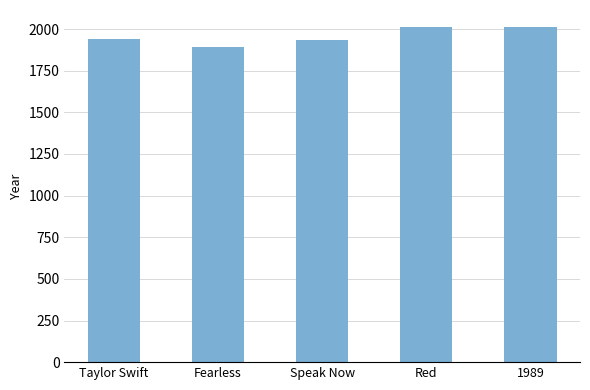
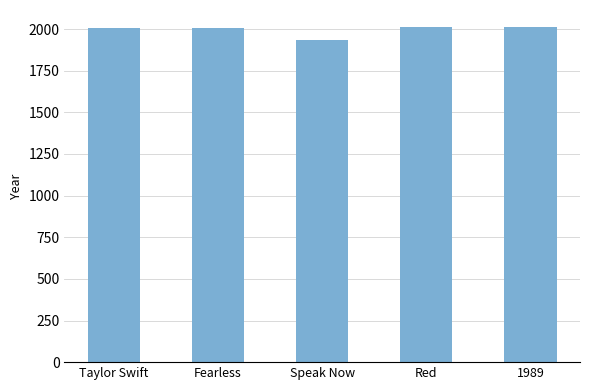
  {
-   "Taylor Swift": 1940,
-   "Fearless": 1890,
+   "Taylor Swift": 2010,
+   "Fearless": 2010,
    "Speak Now": 1940,
    "Red": 2010,
    "1989": 2010
  }
